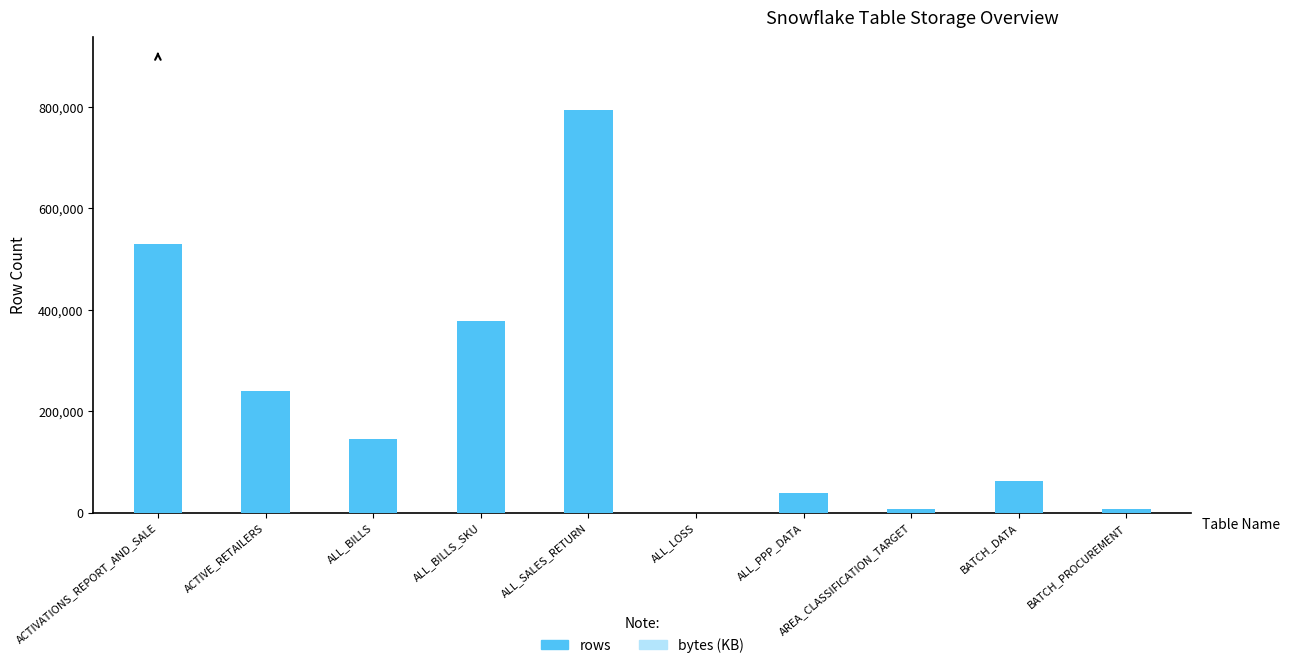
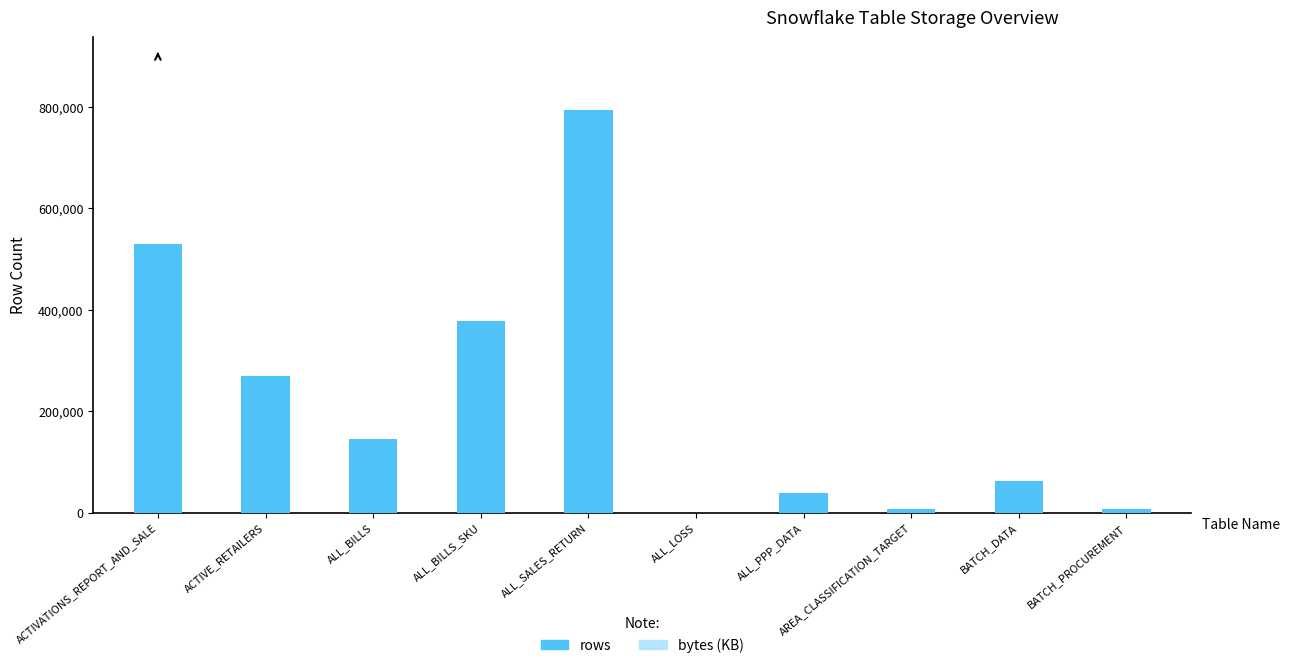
  {
    "rows": {
      "ACTIVATIONS_REPORT_AND_SALE": "530,000",
-     "ACTIVE_RETAILERS": "240,000",
+     "ACTIVE_RETAILERS": "270,000",
      "ALL_BILLS": "150,000",
      "ALL_BILLS_SKU": "380,000",
      "ALL_SALES_RETURN": "790,000",
      "ALL_PPP_DATA": "40,000",
      "AREA_CLASSIFICATION_TARGET": "10,000",
      "BATCH_DATA": "60,000",
      "BATCH_PROCUREMENT": "10,000"
    }
  }
